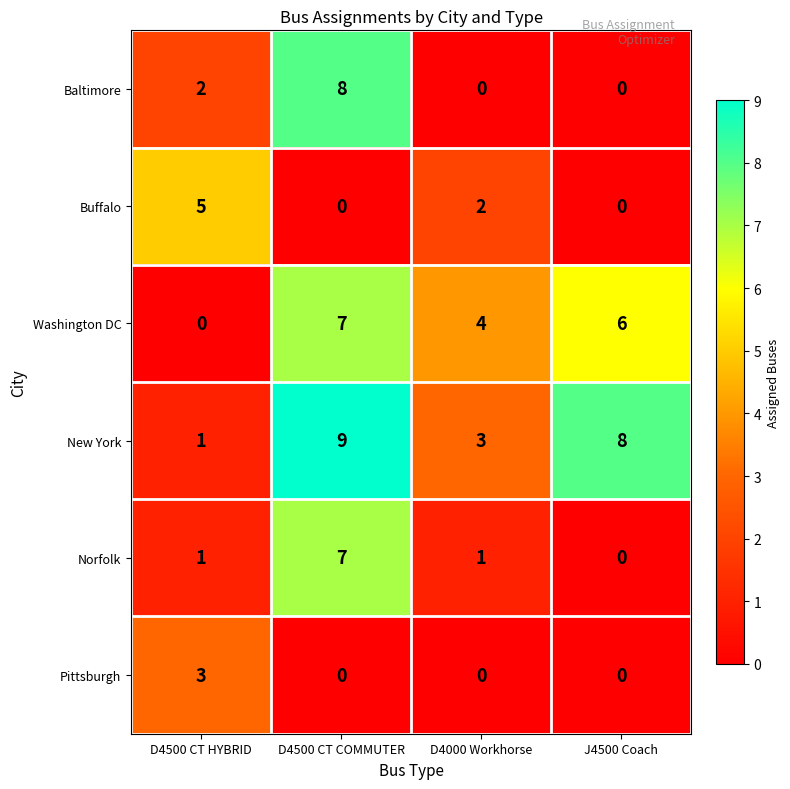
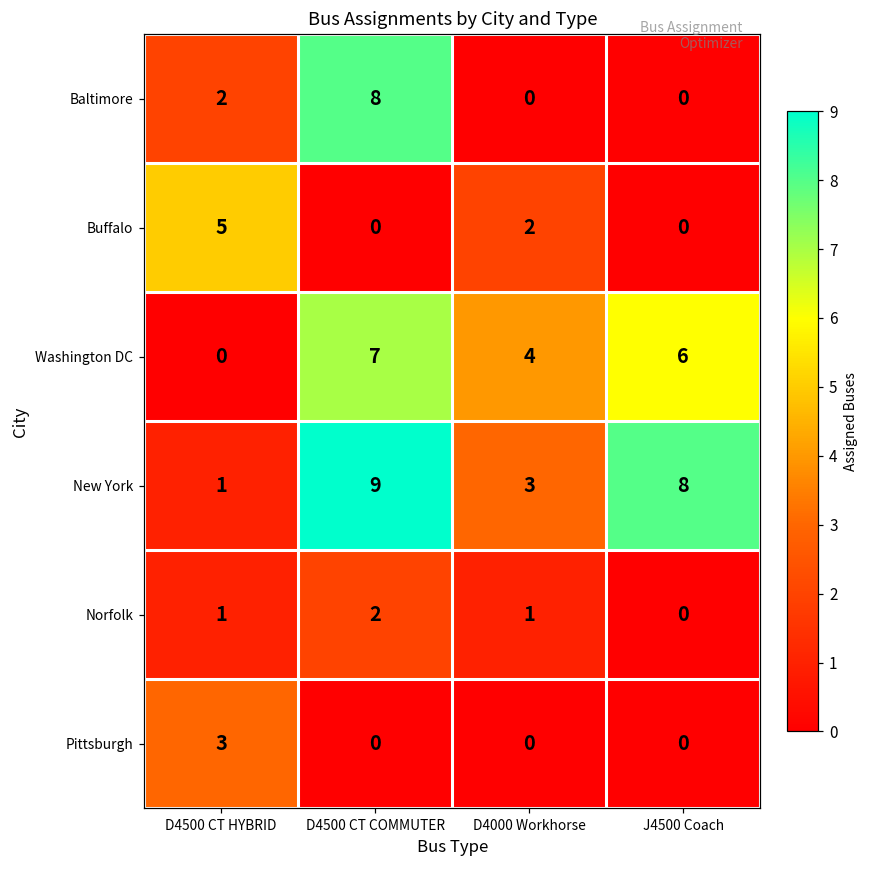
  {
    "Baltimore": {
      "D4500 CT HYBRID": 2,
      "D4500 CT COMMUTER": 8,
      "D4000 Workhorse": 0,
      "J4500 Coach": 0
    },
    "Buffalo": {
      "D4500 CT HYBRID": 5,
      "D4500 CT COMMUTER": 0,
      "D4000 Workhorse": 2,
      "J4500 Coach": 0
    },
    "Washington DC": {
      "D4500 CT HYBRID": 0,
      "D4500 CT COMMUTER": 7,
      "D4000 Workhorse": 4,
      "J4500 Coach": 6
    },
    "New York": {
      "D4500 CT HYBRID": 1,
      "D4500 CT COMMUTER": 9,
      "D4000 Workhorse": 3,
      "J4500 Coach": 8
    },
    "Norfolk": {
      "D4500 CT HYBRID": 1,
-     "D4500 CT COMMUTER": 7,
+     "D4500 CT COMMUTER": 2,
      "D4000 Workhorse": 1,
      "J4500 Coach": 0
    },
    "Pittsburgh": {
      "D4500 CT HYBRID": 3,
      "D4500 CT COMMUTER": 0,
      "D4000 Workhorse": 0,
      "J4500 Coach": 0
    }
  }
